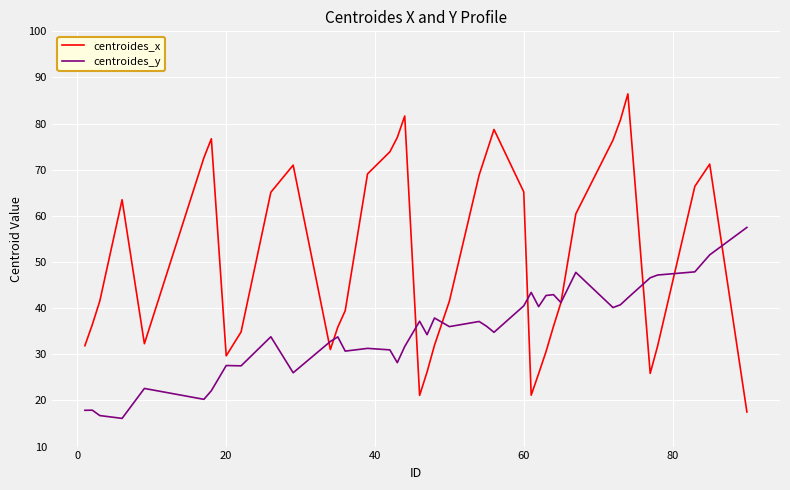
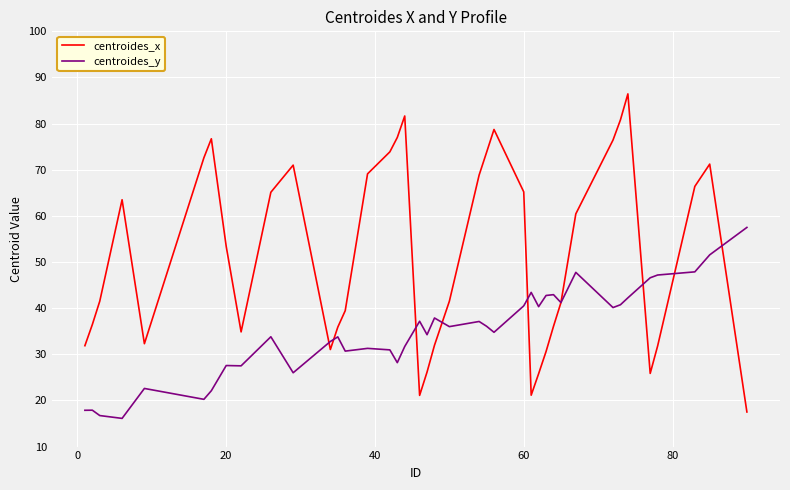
  {
    "centroides_x": {
-     "20": 30,
+     "20": 53,
      "60": 65
    },
    "centroides_y": {
      "20": 28,
      "60": 41
    }
  }
